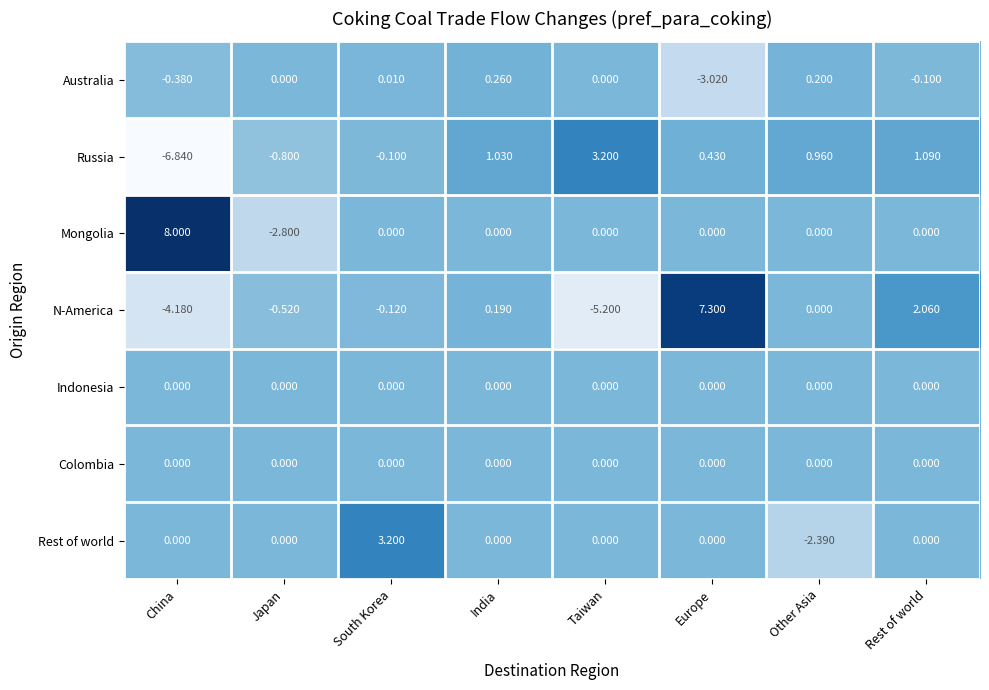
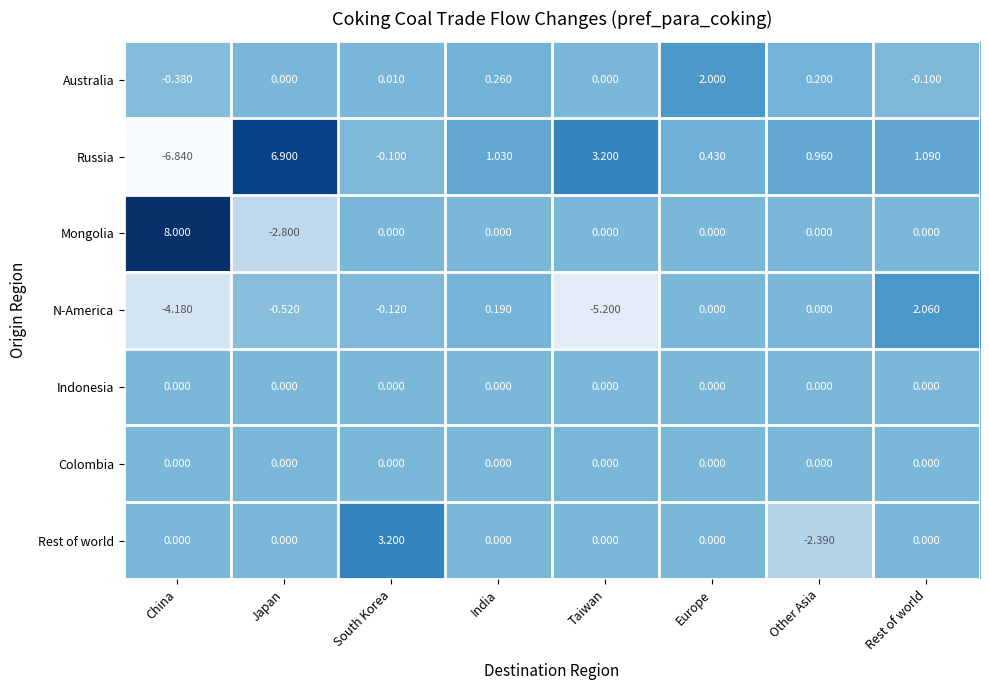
  {
    "Australia": {
      "China": -0.380,
      "Japan": 0.000,
      "South Korea": 0.010,
      "India": 0.260,
      "Taiwan": 0.000,
-     "Europe": -3.020,
+     "Europe": 2.000,
      "Other Asia": 0.200,
      "Rest of world": -0.100
    },
    "Russia": {
      "China": -6.840,
-     "Japan": -0.800,
+     "Japan": 6.900,
      "South Korea": -0.100,
      "India": 1.030,
      "Taiwan": 3.200,
      "Europe": 0.430,
      "Other Asia": 0.960,
      "Rest of world": 1.090
    },
    "Mongolia": {
      "China": 8.000,
      "Japan": -2.800,
      "South Korea": 0.000,
      "India": 0.000,
      "Taiwan": 0.000,
      "Europe": 0.000,
      "Other Asia": 0.000,
      "Rest of world": 0.000
    },
    "N-America": {
      "China": -4.180,
      "Japan": -0.520,
      "South Korea": -0.120,
      "India": 0.190,
      "Taiwan": -5.200,
-     "Europe": 7.300,
+     "Europe": 0.000,
      "Other Asia": 0.000,
      "Rest of world": 2.060
    },
    "Indonesia": {
      "China": 0.000,
      "Japan": 0.000,
      "South Korea": 0.000,
      "India": 0.000,
      "Taiwan": 0.000,
      "Europe": 0.000,
      "Other Asia": 0.000,
      "Rest of world": 0.000
    },
    "Colombia": {
      "China": 0.000,
      "Japan": 0.000,
      "South Korea": 0.000,
      "India": 0.000,
      "Taiwan": 0.000,
      "Europe": 0.000,
      "Other Asia": 0.000,
      "Rest of world": 0.000
    },
    "Rest of world": {
      "China": 0.000,
      "Japan": 0.000,
      "South Korea": 3.200,
      "India": 0.000,
      "Taiwan": 0.000,
      "Europe": 0.000,
      "Other Asia": -2.390,
      "Rest of world": 0.000
    }
  }
